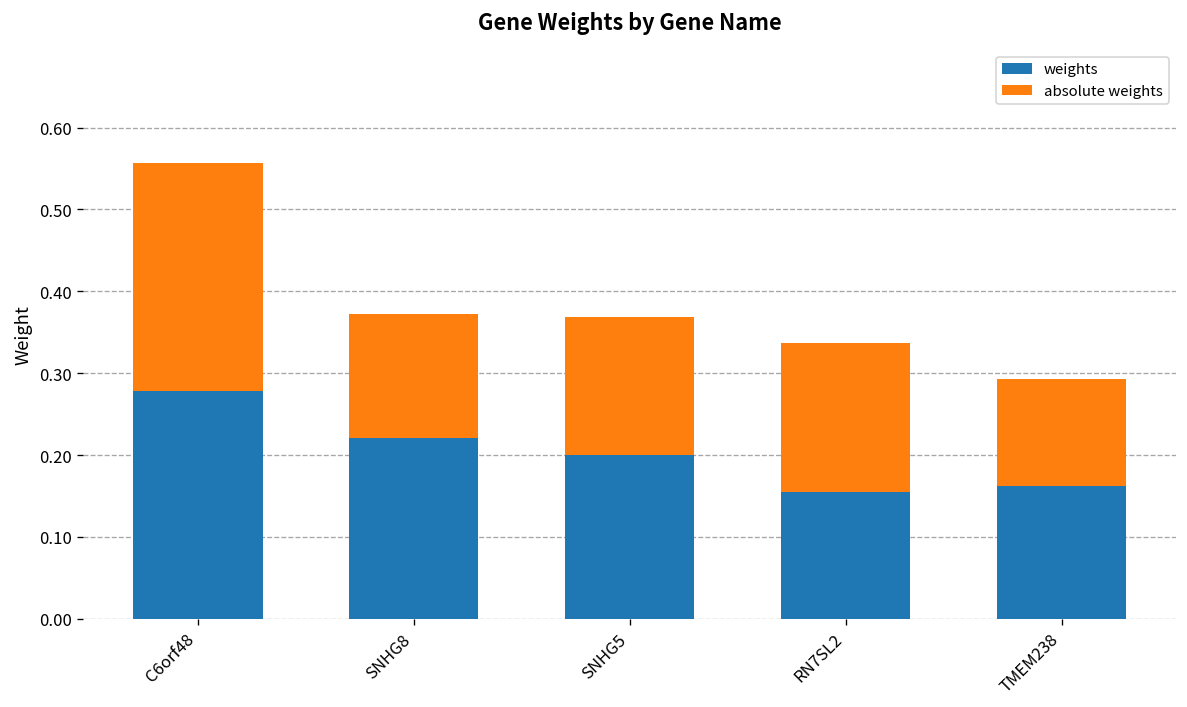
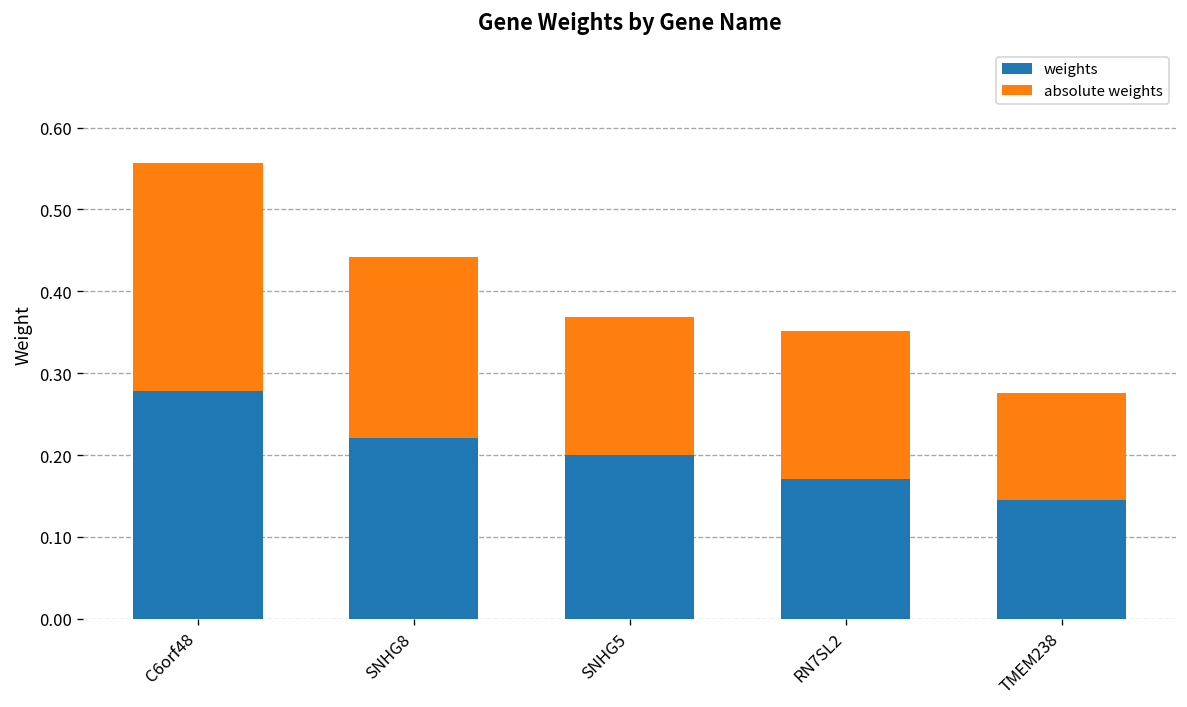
  {
    "weights": {
      "C6orf48": 0.28,
      "SNHG8": 0.22,
      "SNHG5": 0.20,
-     "RN7SL2": 0.15,
-     "TMEM238": 0.16
+     "RN7SL2": 0.17,
+     "TMEM238": 0.15
    },
    "absolute weights": {
      "C6orf48": 0.28,
-     "SNHG8": 0.15,
+     "SNHG8": 0.22,
      "SNHG5": 0.17,
      "RN7SL2": 0.18,
      "TMEM238": 0.13
    }
  }
